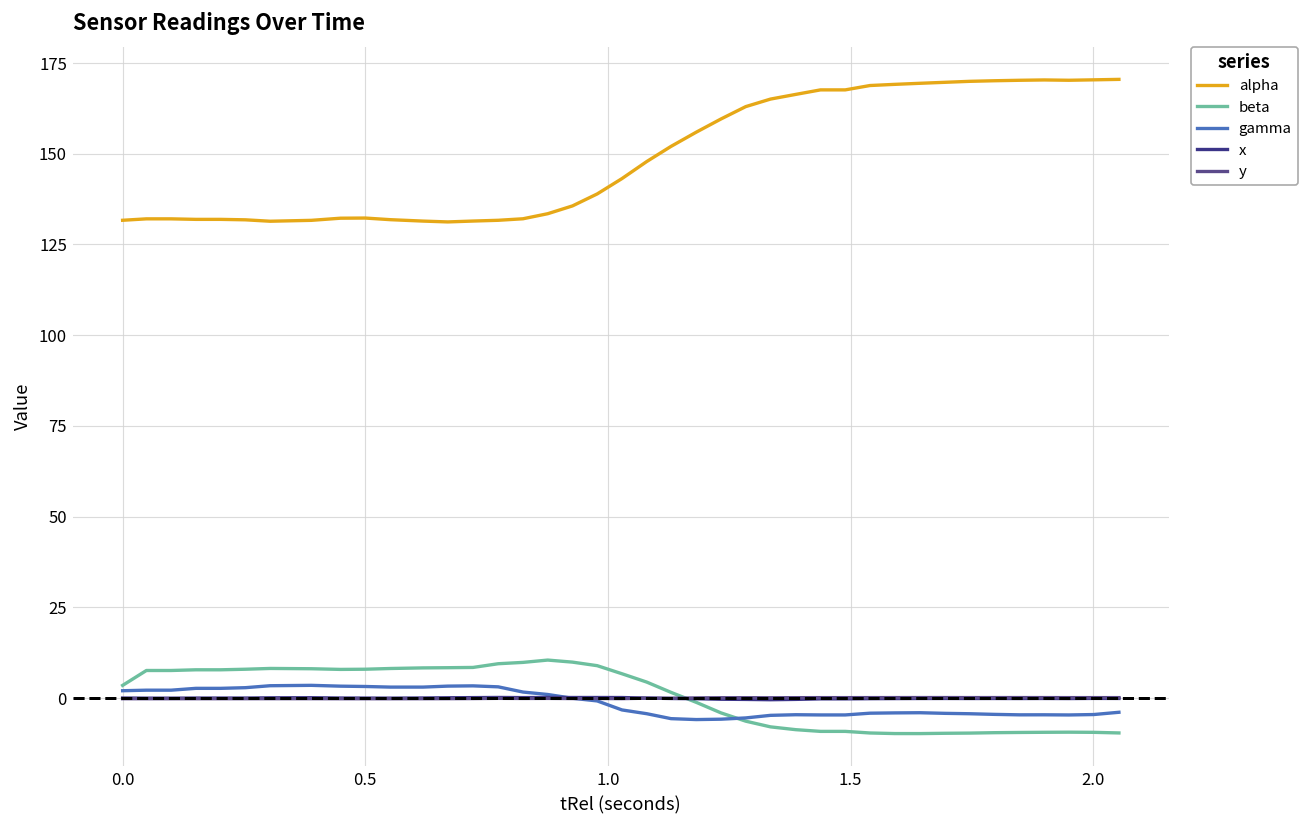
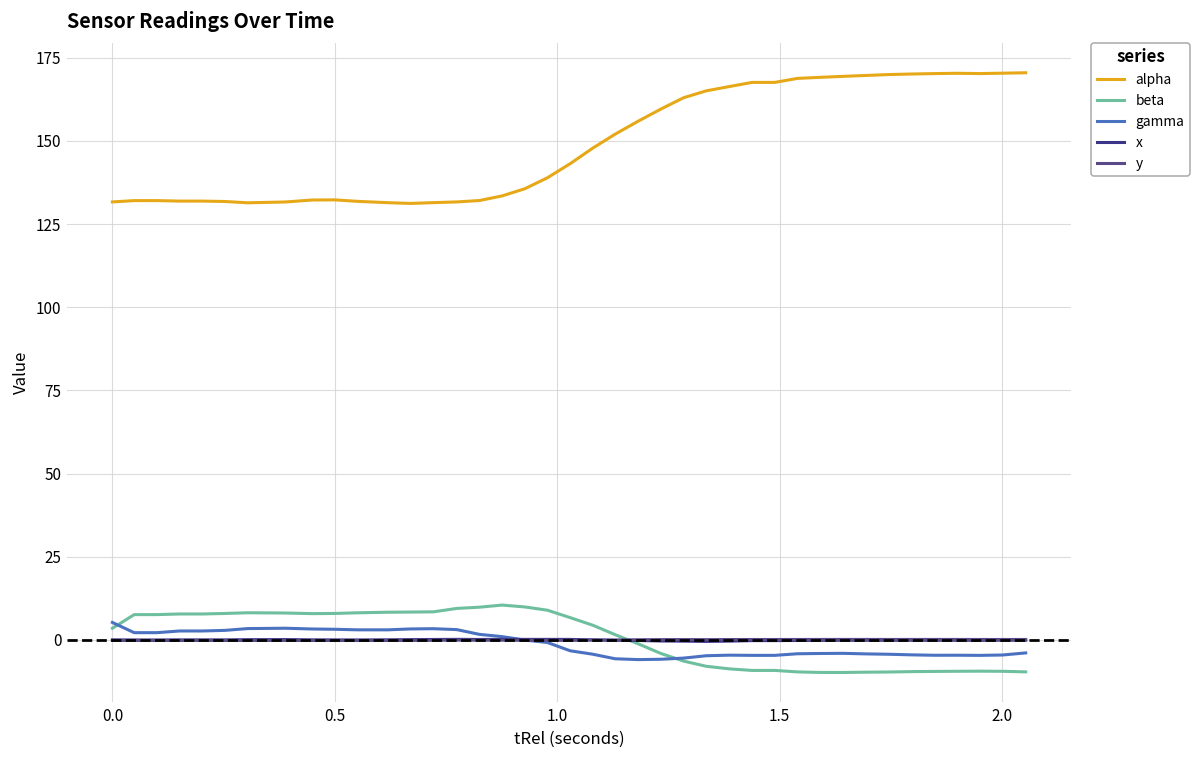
  {
    "alpha": {
      "0.0": 132,
      "0.5": 132
    },
    "beta": {
      "0.0": 4,
      "0.5": 8
    },
    "gamma": {
-     "0.0": 2,
+     "0.0": 5,
      "0.5": 3
    }
  }
